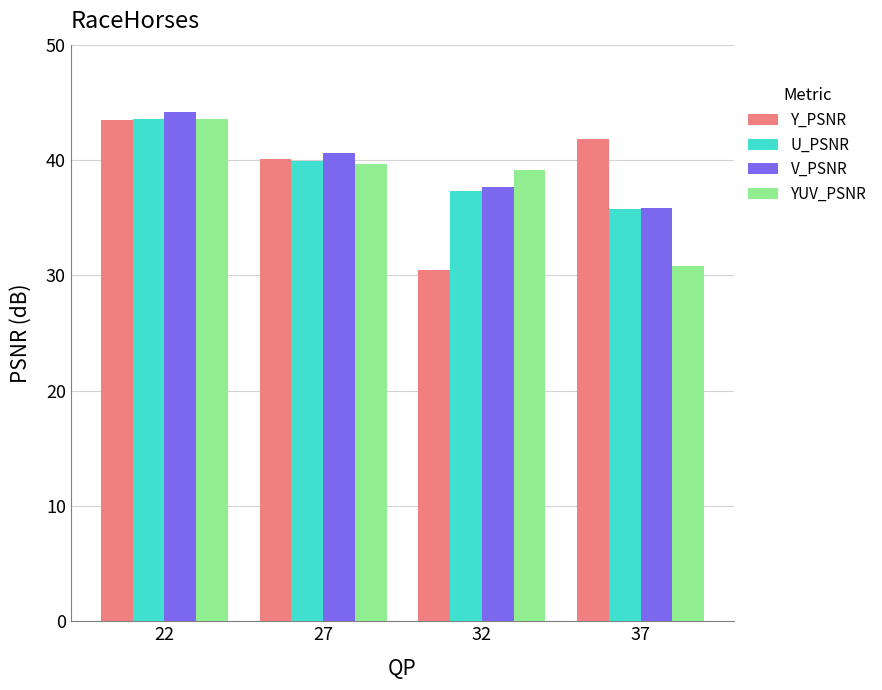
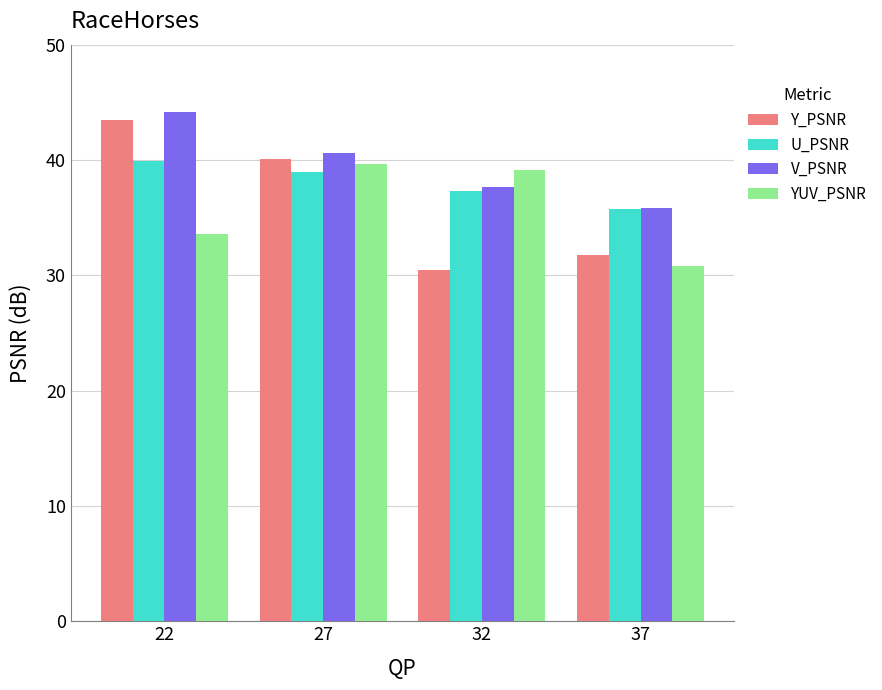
  {
    "Y_PSNR": {
      "22": 43.5,
      "27": 40.1,
      "32": 30.5,
-     "37": 41.8
+     "37": 31.7
    },
    "U_PSNR": {
-     "22": 43.5,
-     "27": 39.9,
+     "22": 39.9,
+     "27": 38.9,
      "32": 37.3,
      "37": 35.8
    },
    "V_PSNR": {
      "22": 44.2,
      "27": 40.6,
      "32": 37.7,
      "37": 35.8
    },
    "YUV_PSNR": {
-     "22": 43.6,
+     "22": 33.6,
      "27": 39.6,
      "32": 39.1,
      "37": 30.8
    }
  }
